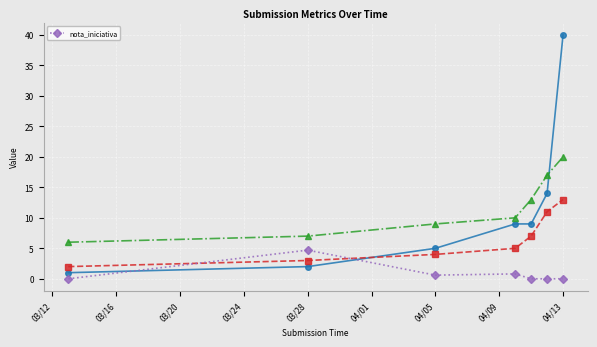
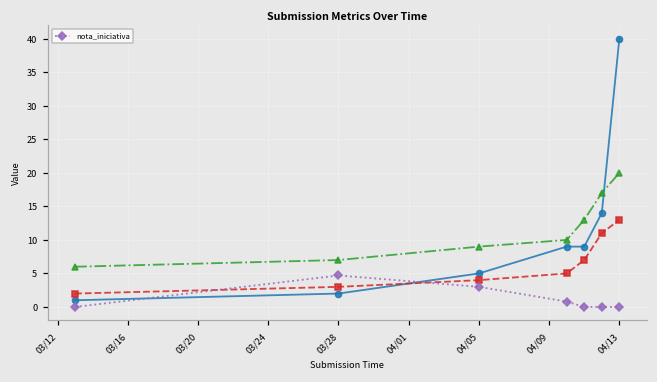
  {
    "nota_iniciativa": {
      "03/28": 5,
-     "04/05": 1,
+     "04/05": 3,
      "04/13": 0
    }
  }
